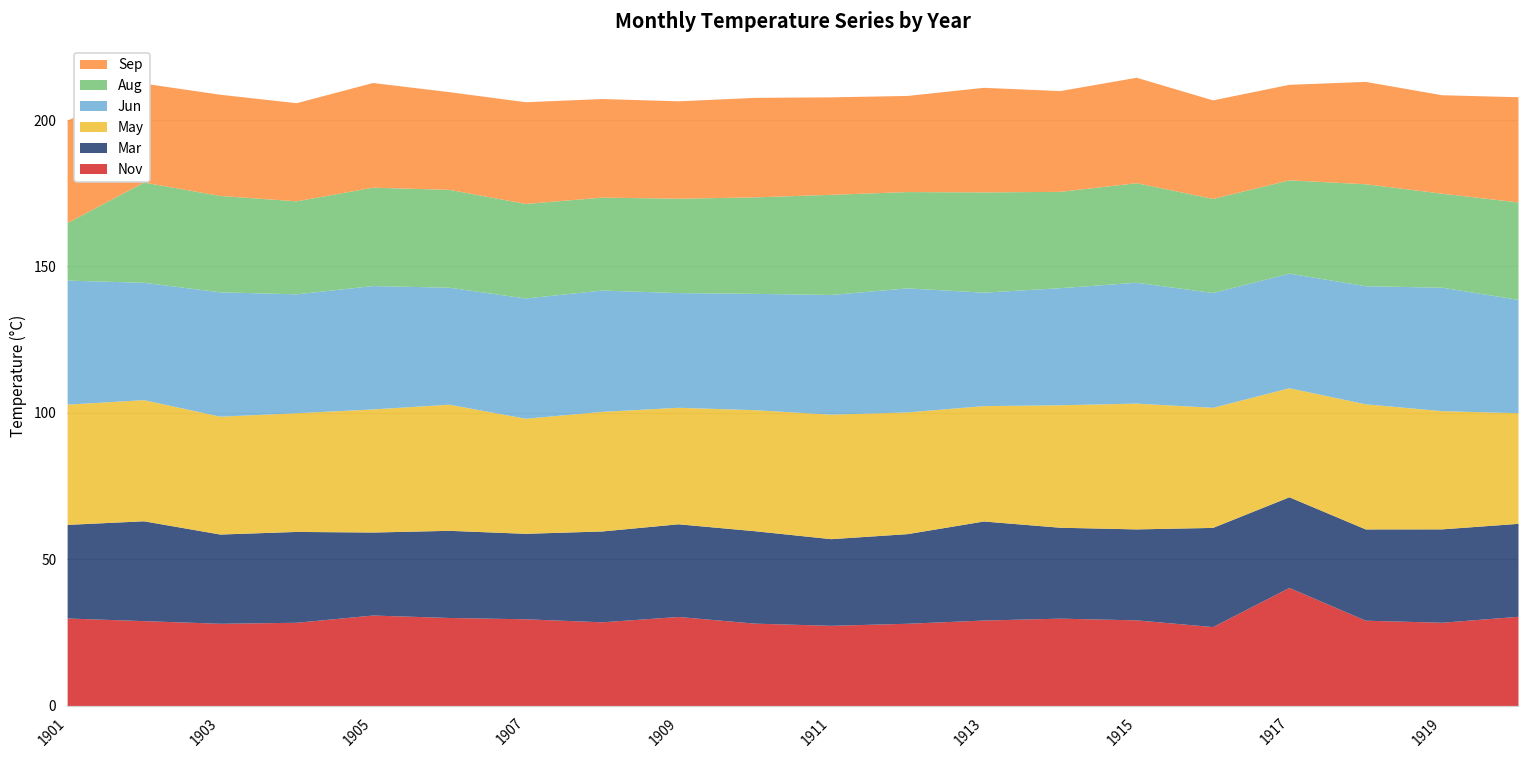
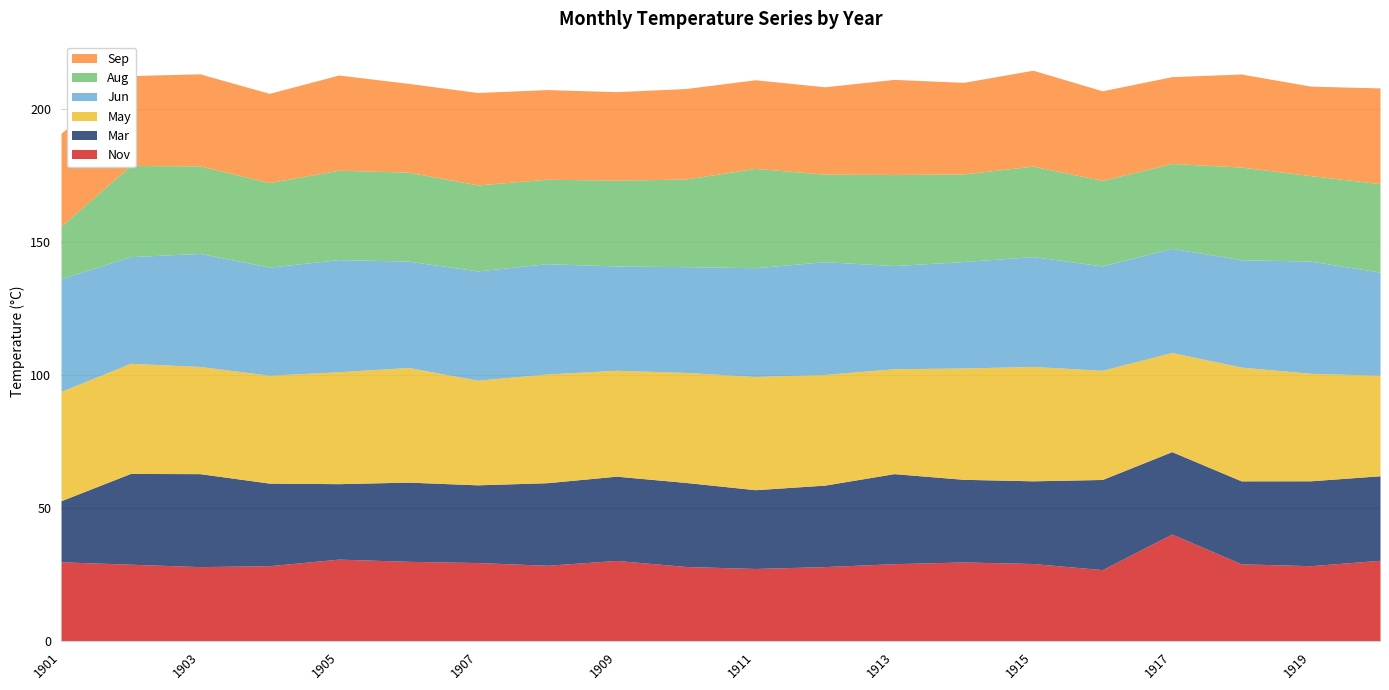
  {
    "Nov": {
      "1901": 30,
      "1903": 28,
      "1905": 31,
      "1907": 30,
      "1909": 30,
      "1911": 27,
      "1913": 29,
      "1915": 29,
      "1917": 40,
      "1919": 28
    },
    "Mar": {
-     "1901": 32,
-     "1903": 30,
+     "1901": 23,
+     "1903": 35,
      "1905": 28,
      "1907": 29,
      "1909": 32,
      "1911": 30,
      "1913": 34,
      "1915": 31,
      "1917": 31,
      "1919": 32
    },
    "Jun": {
      "1901": 42,
      "1903": 42,
      "1905": 42,
      "1907": 41,
      "1909": 39,
      "1911": 41,
      "1913": 39,
      "1915": 41,
      "1917": 39,
      "1919": 42
    },
    "Aug": {
      "1901": 20,
      "1903": 33,
      "1905": 34,
      "1907": 32,
      "1909": 32,
-     "1911": 34,
+     "1911": 37,
      "1913": 34,
      "1915": 34,
      "1917": 32,
      "1919": 32
    }
  }
